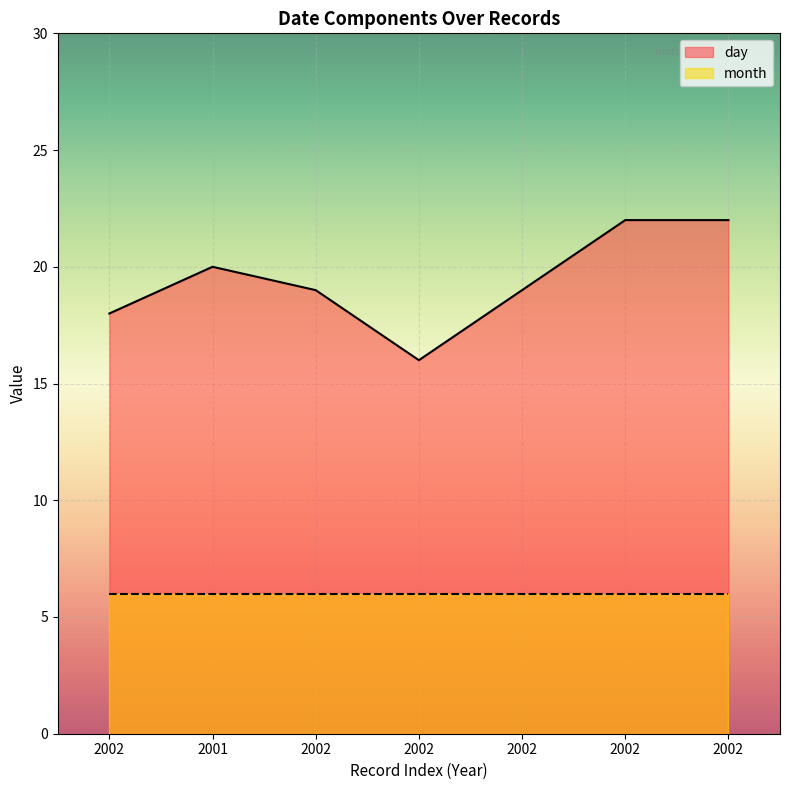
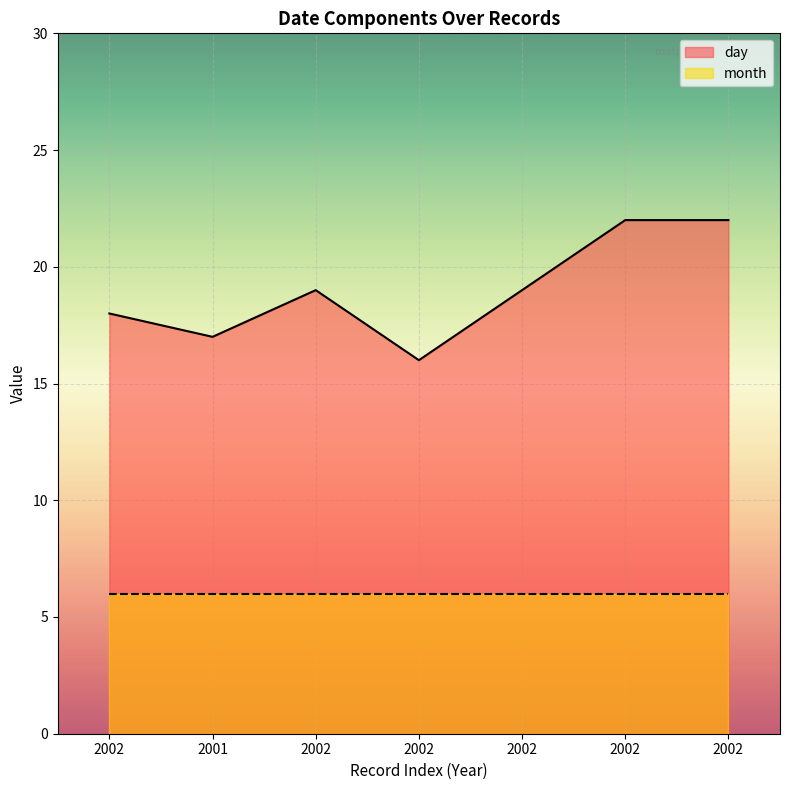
  {
    "day": {
-     "2001": 20
+     "2001": 17
    },
    "month": {
      "2001": 6
    }
  }
